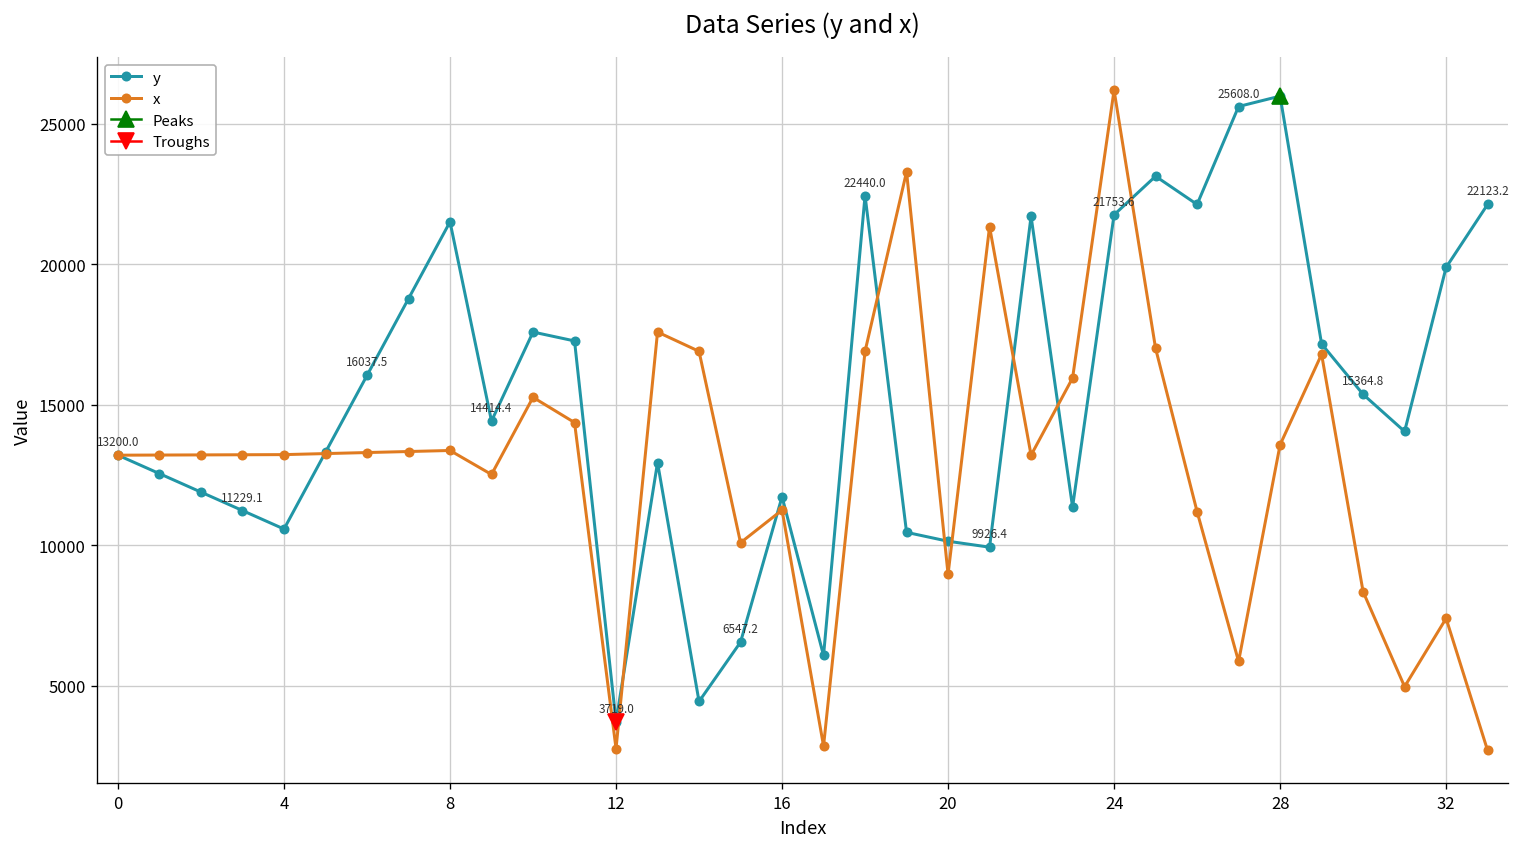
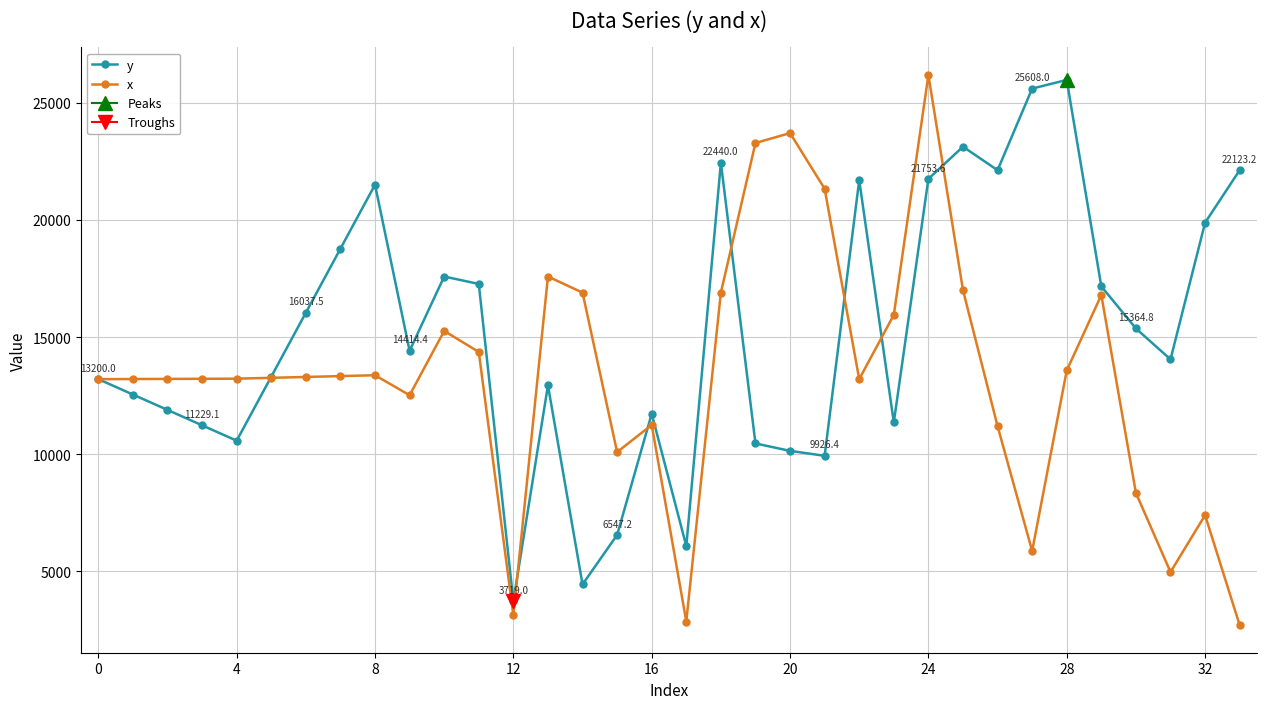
  {
    "y": {
      "24": 21753.6
    },
    "x": {
      "4": 13200,
      "8": 13400,
-     "12": 2800,
+     "12": 3100,
      "16": 11200,
-     "20": 9000,
+     "20": 23700,
      "24": 26200,
      "28": 13600,
      "32": 7400
    }
  }
